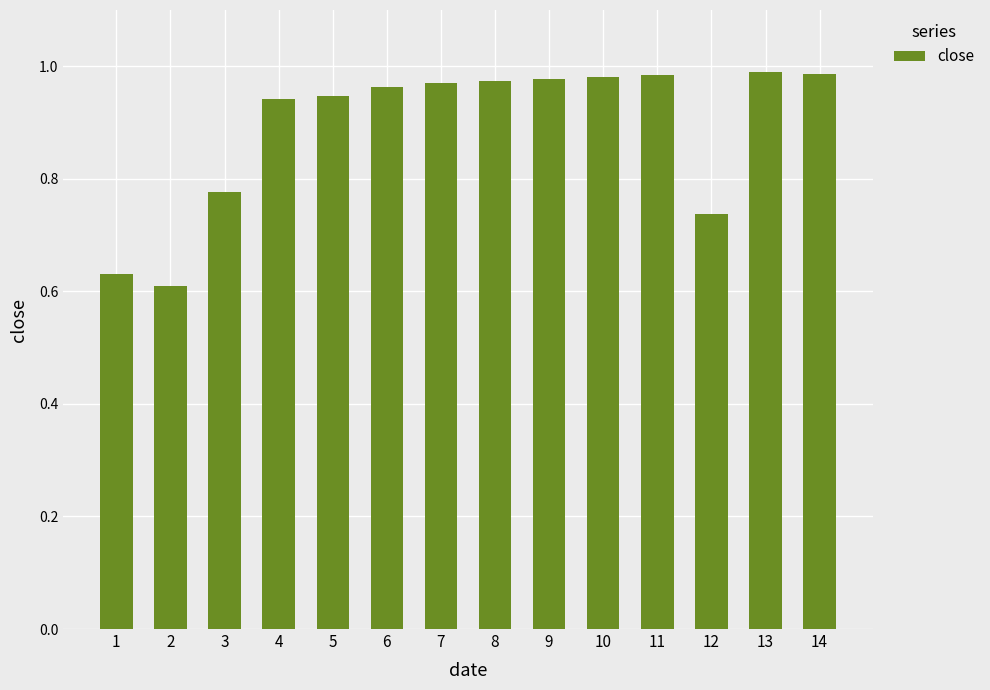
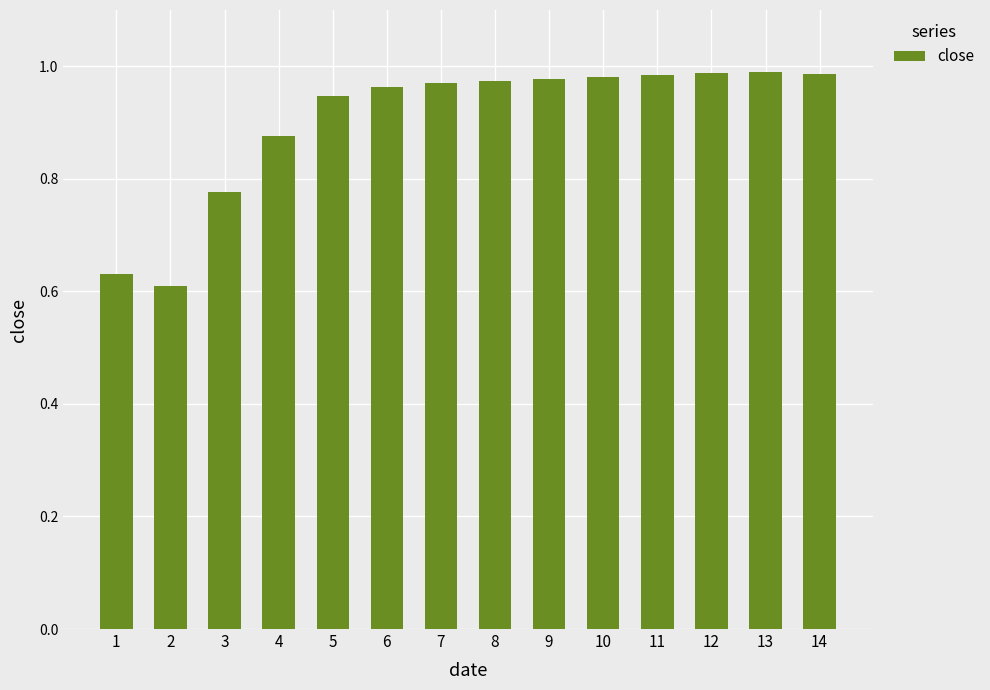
  {
    "1": 0.63,
    "2": 0.61,
    "3": 0.78,
-   "4": 0.94,
+   "4": 0.88,
    "5": 0.95,
    "6": 0.96,
    "7": 0.97,
    "8": 0.97,
    "9": 0.98,
    "10": 0.98,
    "11": 0.98,
-   "12": 0.74,
+   "12": 0.99,
    "13": 0.99,
    "14": 0.99
  }
